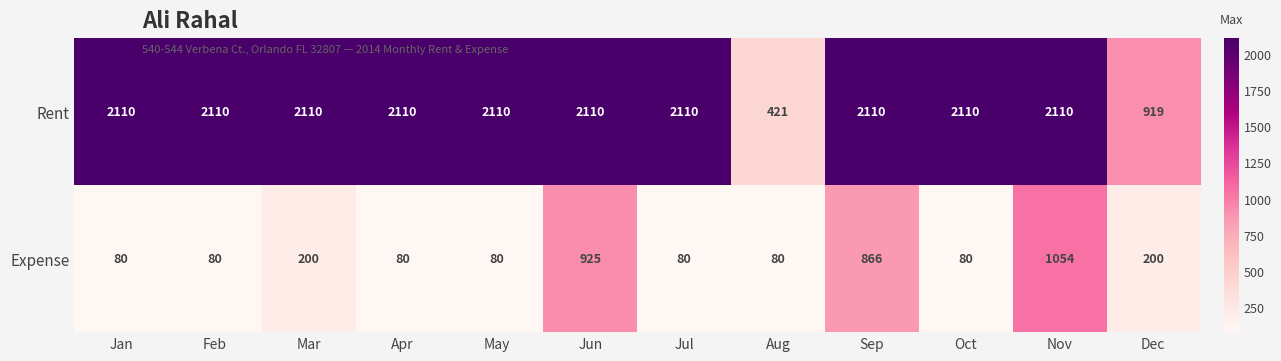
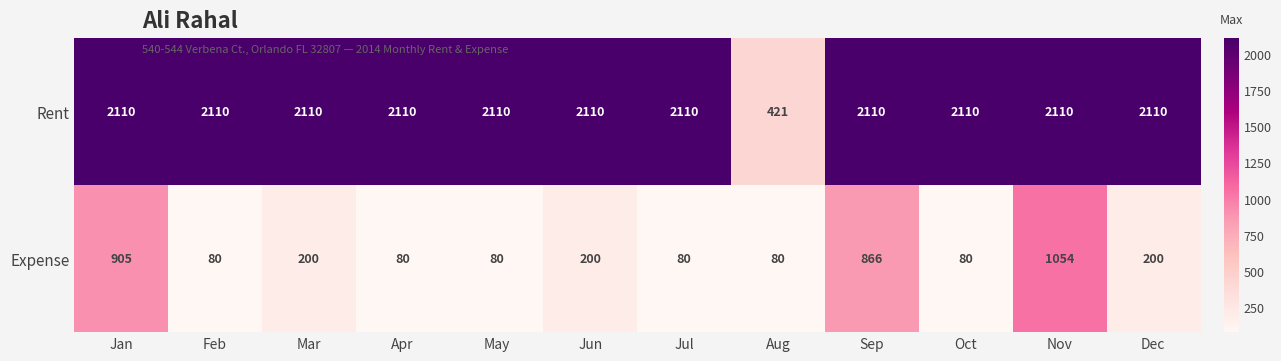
  {
    "Rent": {
      "Jan": 2110,
      "Feb": 2110,
      "Mar": 2110,
      "Apr": 2110,
      "May": 2110,
      "Jun": 2110,
      "Jul": 2110,
      "Aug": 421,
      "Sep": 2110,
      "Oct": 2110,
      "Nov": 2110,
-     "Dec": 919
+     "Dec": 2110
    },
    "Expense": {
-     "Jan": 80,
+     "Jan": 905,
      "Feb": 80,
      "Mar": 200,
      "Apr": 80,
      "May": 80,
-     "Jun": 925,
+     "Jun": 200,
      "Jul": 80,
      "Aug": 80,
      "Sep": 866,
      "Oct": 80,
      "Nov": 1054,
      "Dec": 200
    }
  }
